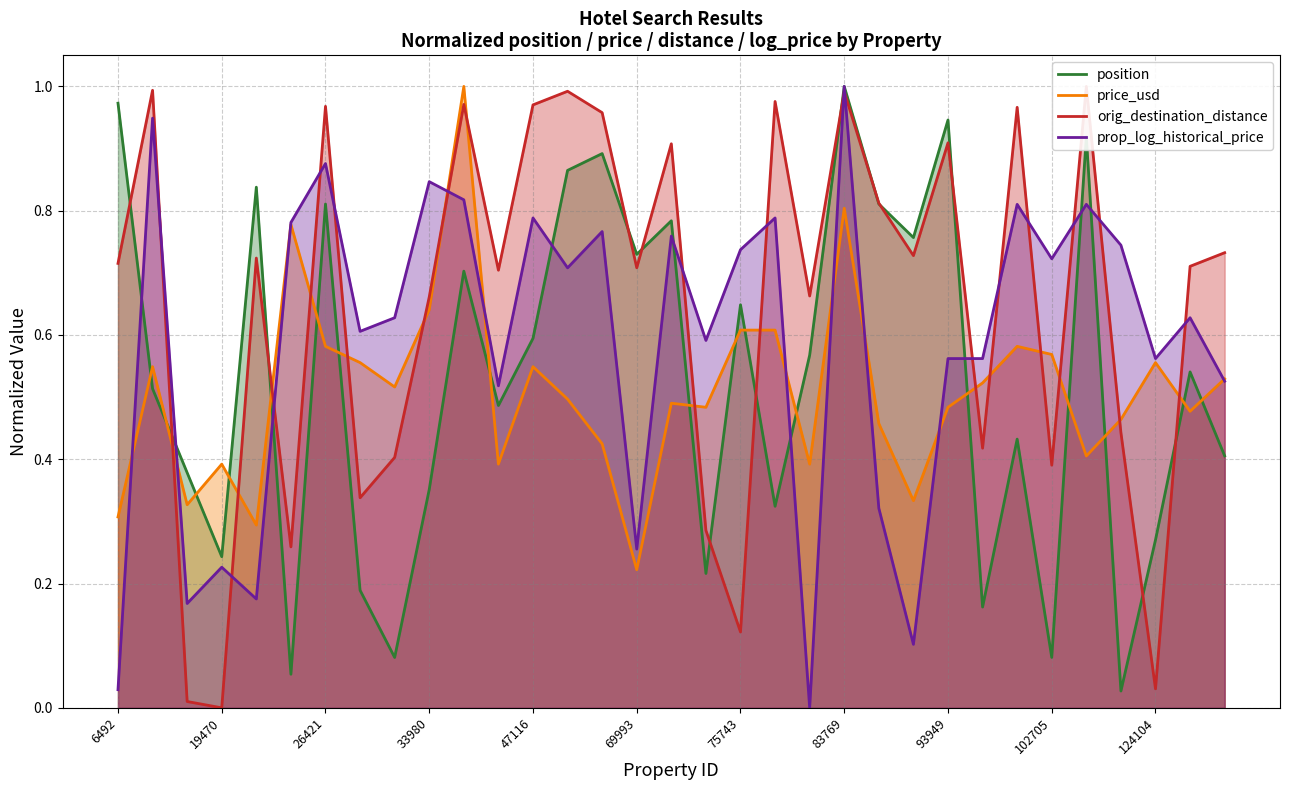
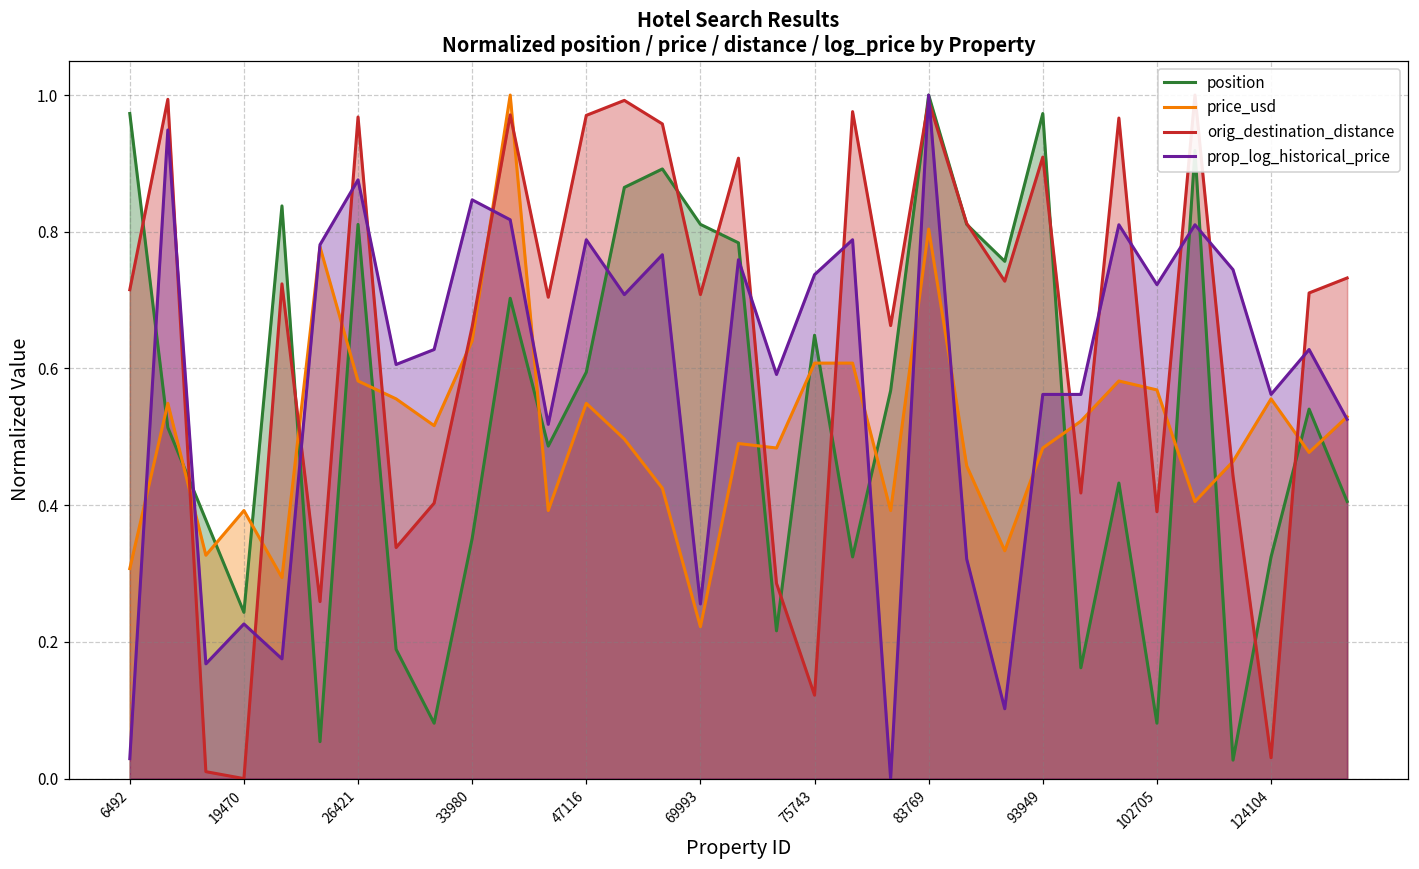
  {
    "position": {
      "6492": 0.97,
      "19470": 0.24,
      "26421": 0.81,
      "33980": 0.35,
      "47116": 0.59,
-     "69993": 0.73,
+     "69993": 0.81,
      "75743": 0.65,
-     "93949": 0.95,
+     "93949": 0.97,
      "102705": 0.08,
-     "124104": 0.27
+     "124104": 0.32
    },
    "prop_log_historical_price": {
      "6492": 0.03,
      "19470": 0.23,
      "26421": 0.88,
      "33980": 0.85,
      "47116": 0.79,
      "69993": 0.26,
      "75743": 0.74,
      "93949": 0.56,
      "102705": 0.72,
      "124104": 0.56
    }
  }
